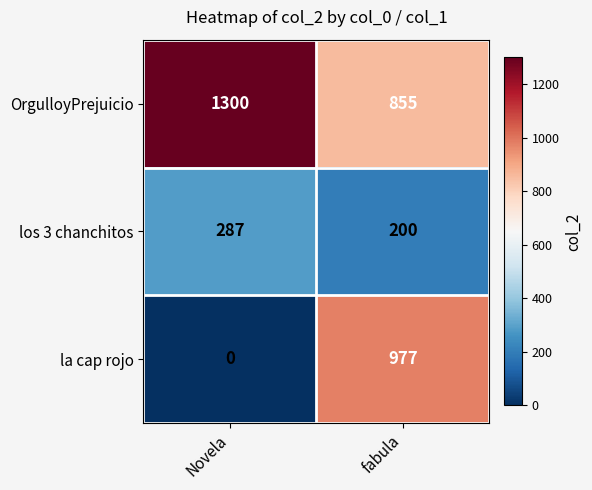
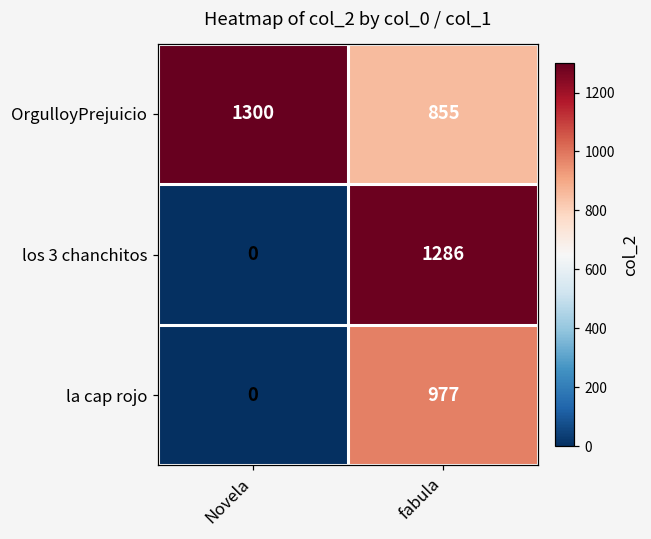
  {
    "OrgulloyPrejuicio": {
      "Novela": 1300,
      "fabula": 855
    },
    "los 3 chanchitos": {
-     "Novela": 287,
-     "fabula": 200
+     "Novela": 0,
+     "fabula": 1286
    },
    "la cap rojo": {
      "Novela": 0,
      "fabula": 977
    }
  }
